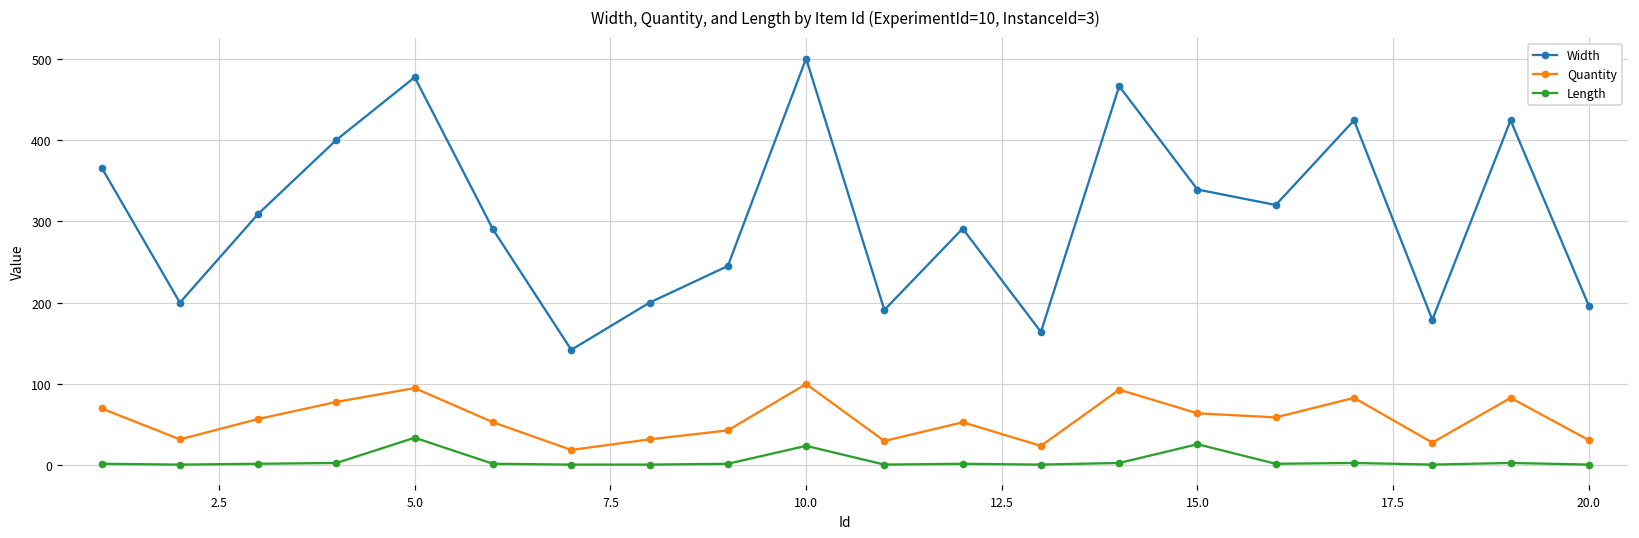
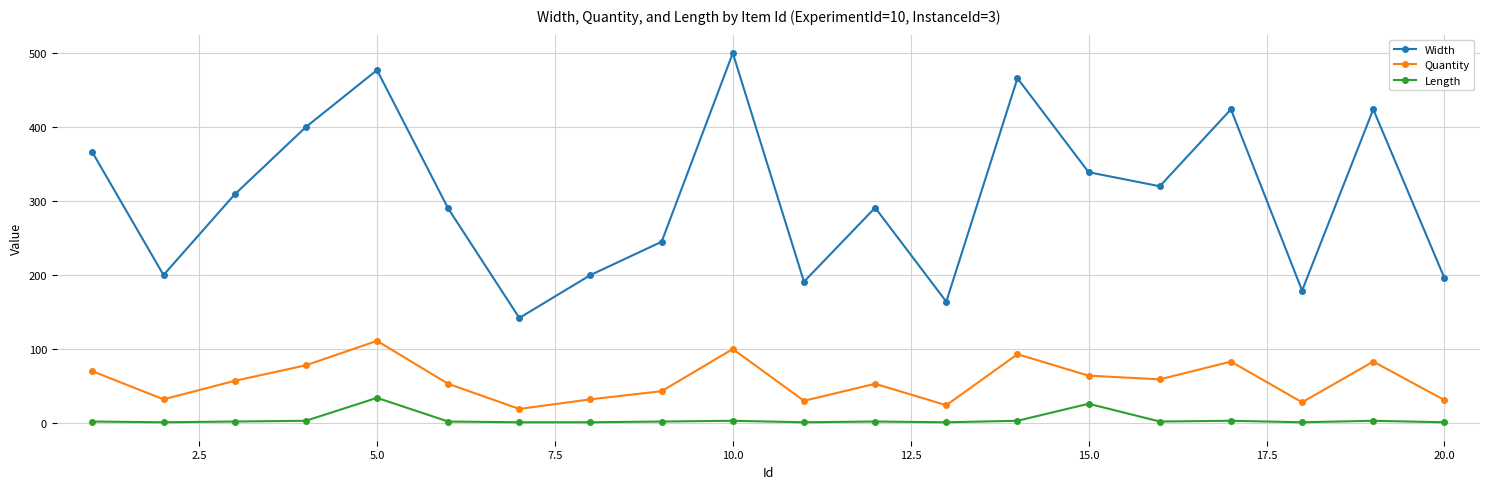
  {
    "Width": {
      "5.0": 480,
      "10.0": 500,
      "15.0": 340,
      "20.0": 200
    },
    "Quantity": {
-     "5.0": 100,
+     "5.0": 110,
      "10.0": 100,
      "15.0": 60,
      "20.0": 30
    },
    "Length": {
      "5.0": 30,
-     "10.0": 20,
+     "10.0": 0,
      "15.0": 30,
      "20.0": 0
    }
  }
